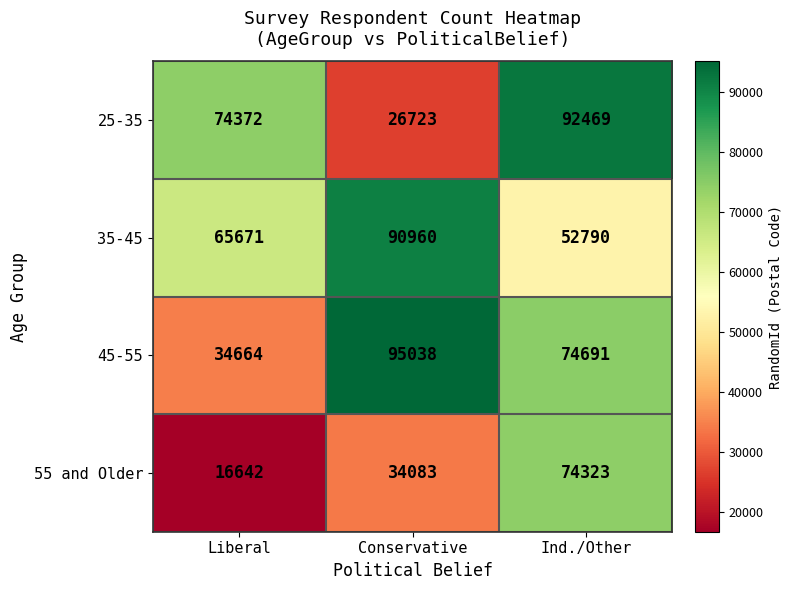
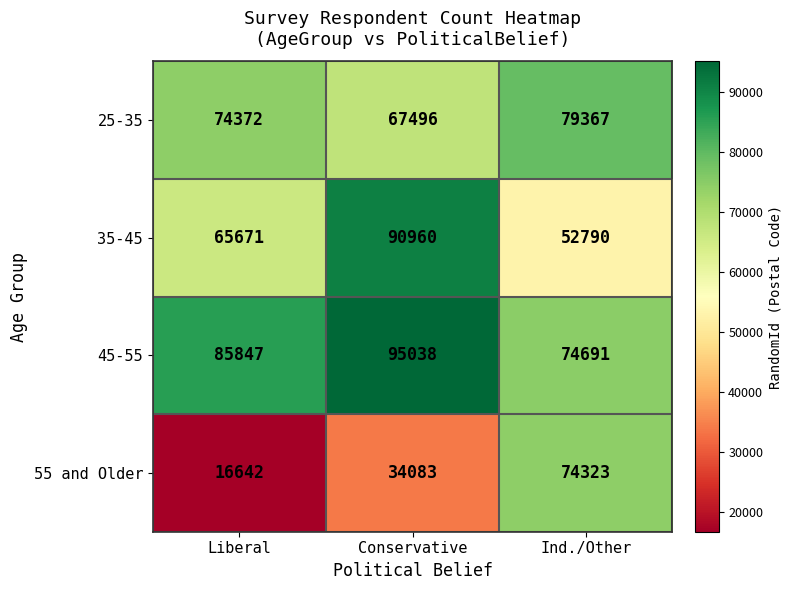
  {
    "25-35": {
      "Liberal": 74372,
-     "Conservative": 26723,
-     "Ind./Other": 92469
+     "Conservative": 67496,
+     "Ind./Other": 79367
    },
    "35-45": {
      "Liberal": 65671,
      "Conservative": 90960,
      "Ind./Other": 52790
    },
    "45-55": {
-     "Liberal": 34664,
+     "Liberal": 85847,
      "Conservative": 95038,
      "Ind./Other": 74691
    },
    "55 and Older": {
      "Liberal": 16642,
      "Conservative": 34083,
      "Ind./Other": 74323
    }
  }
